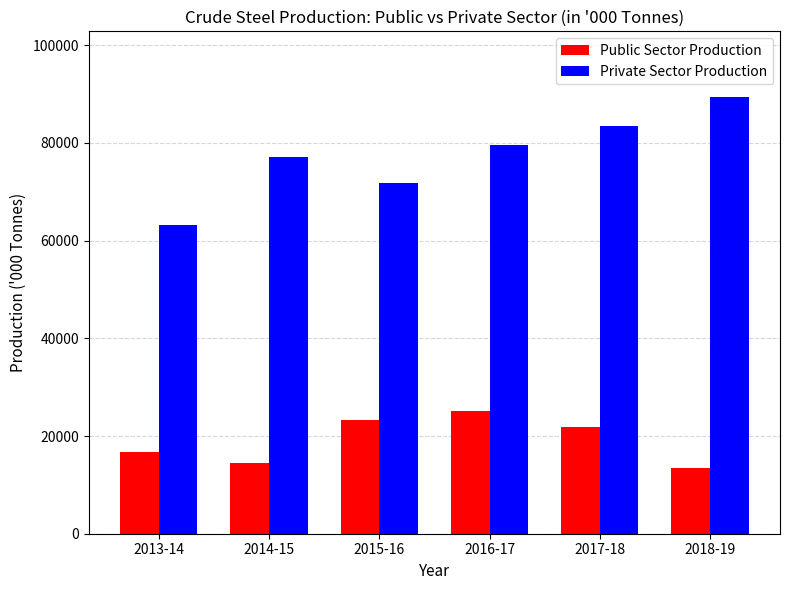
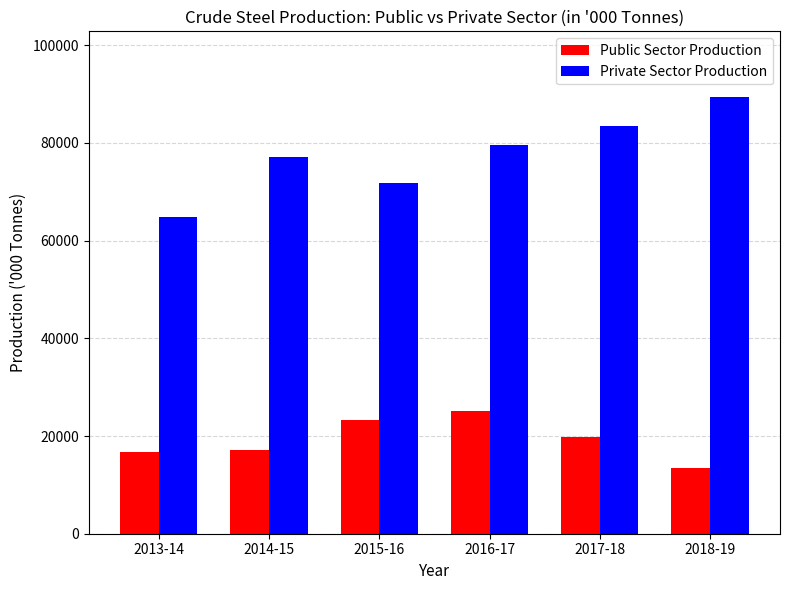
  {
    "Public Sector Production": {
      "2013-14": 17000,
-     "2014-15": 14000,
+     "2014-15": 17000,
      "2015-16": 23000,
      "2016-17": 25000,
-     "2017-18": 22000,
+     "2017-18": 20000,
      "2018-19": 13000
    },
    "Private Sector Production": {
-     "2013-14": 63000,
+     "2013-14": 65000,
      "2014-15": 77000,
      "2015-16": 72000,
      "2016-17": 79000,
      "2017-18": 83000,
      "2018-19": 89000
    }
  }
